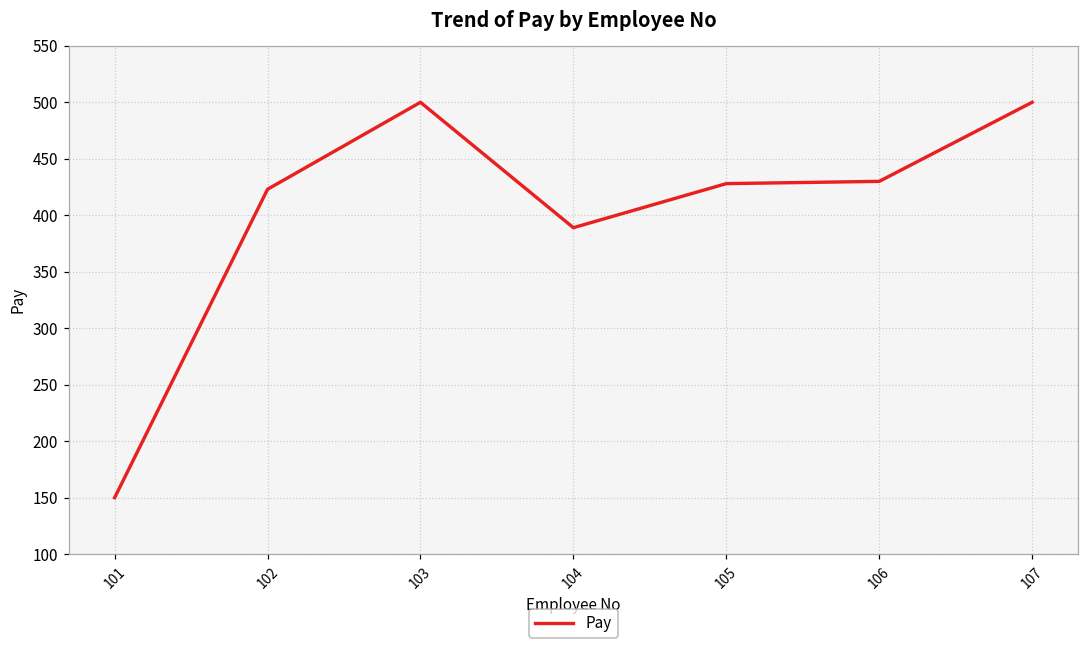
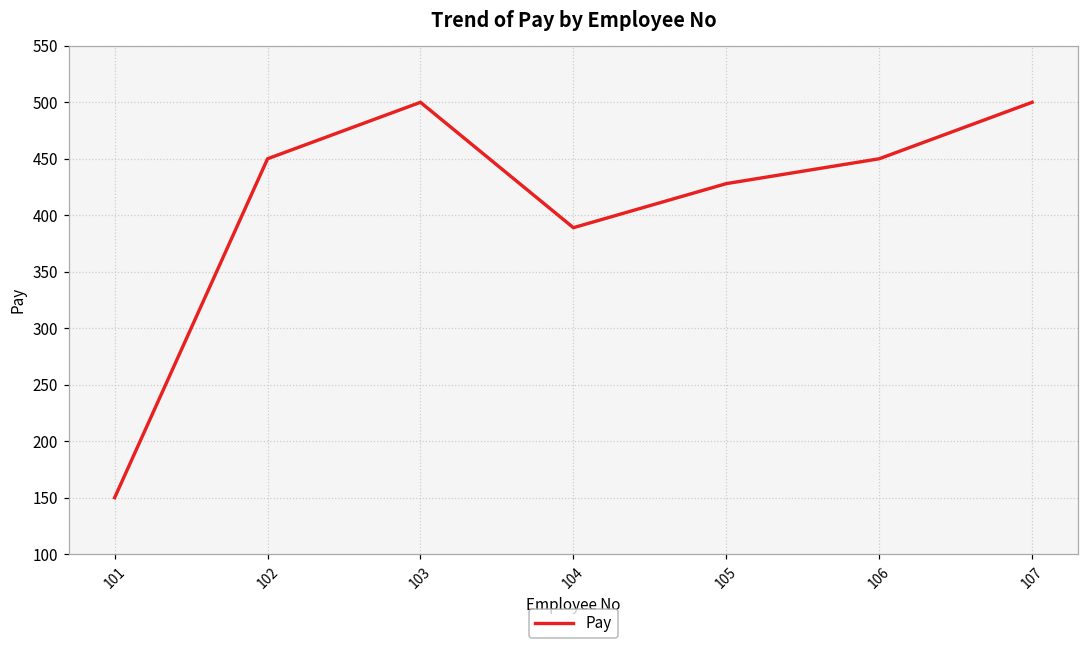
  {
    "101": 150,
-   "102": 423,
+   "102": 450,
    "103": 500,
    "104": 389,
    "105": 428,
-   "106": 430,
+   "106": 450,
    "107": 500
  }
